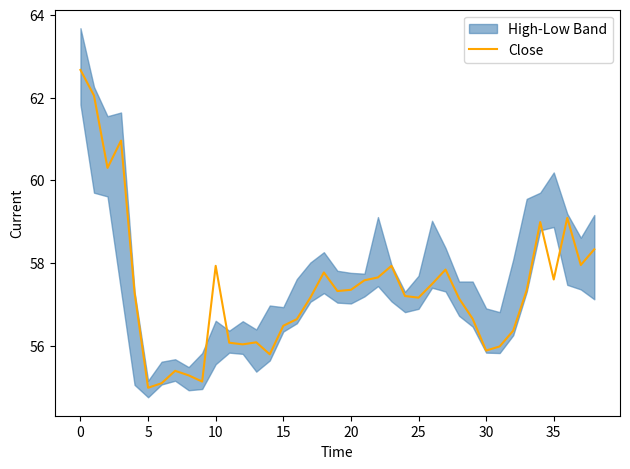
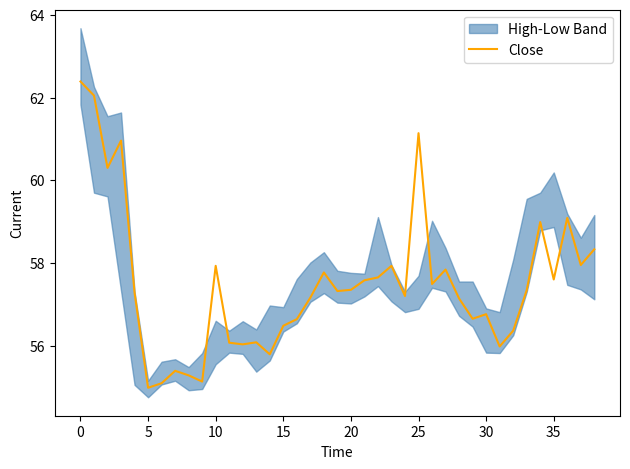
  {
    "Close": {
-     "0": 62.7,
+     "0": 62.4,
      "5": 55.0,
      "10": 57.9,
      "15": 56.5,
      "20": 57.4,
-     "25": 57.2,
-     "30": 55.9,
+     "25": 61.1,
+     "30": 56.8,
      "35": 57.6
    }
  }
